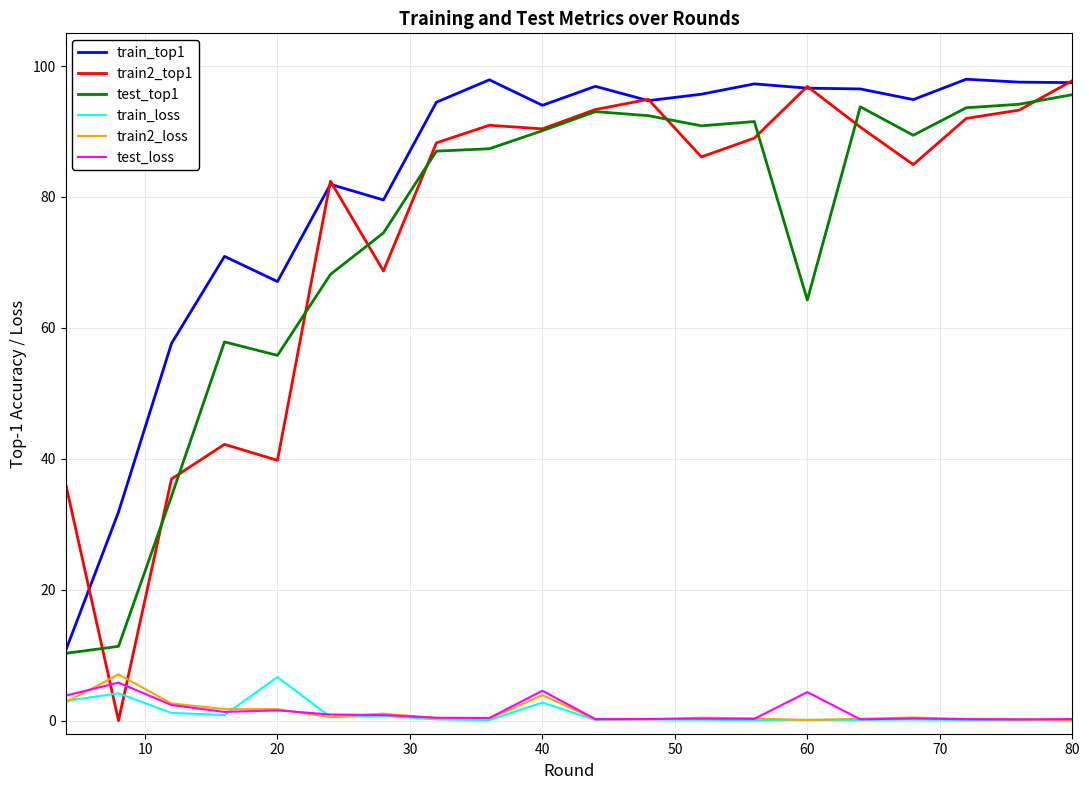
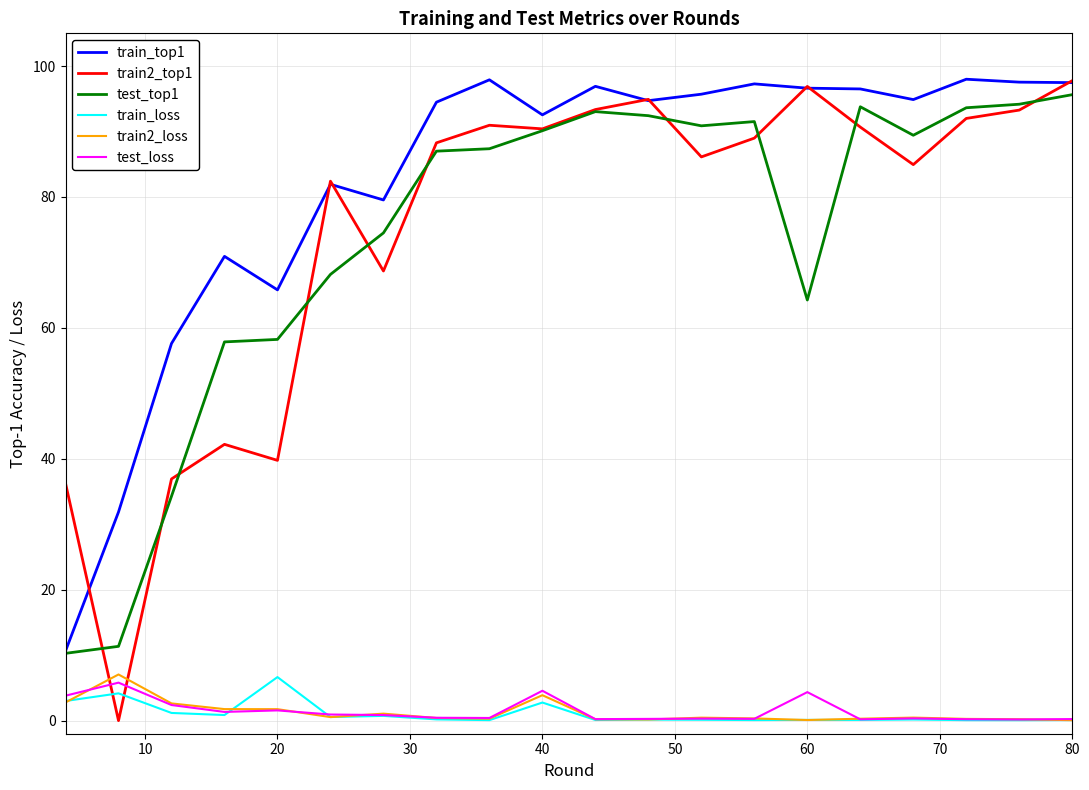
  {
    "train_top1": {
-     "20": 67,
-     "40": 94
+     "20": 66,
+     "40": 93
    },
    "train2_top1": {
      "20": 40
    },
    "test_top1": {
-     "20": 56,
+     "20": 58,
      "60": 64,
      "80": 96
    },
    "train_loss": {
      "20": 7,
      "40": 3
    },
    "train2_loss": {
      "40": 4
    },
    "test_loss": {
      "40": 5,
      "60": 4
    }
  }
